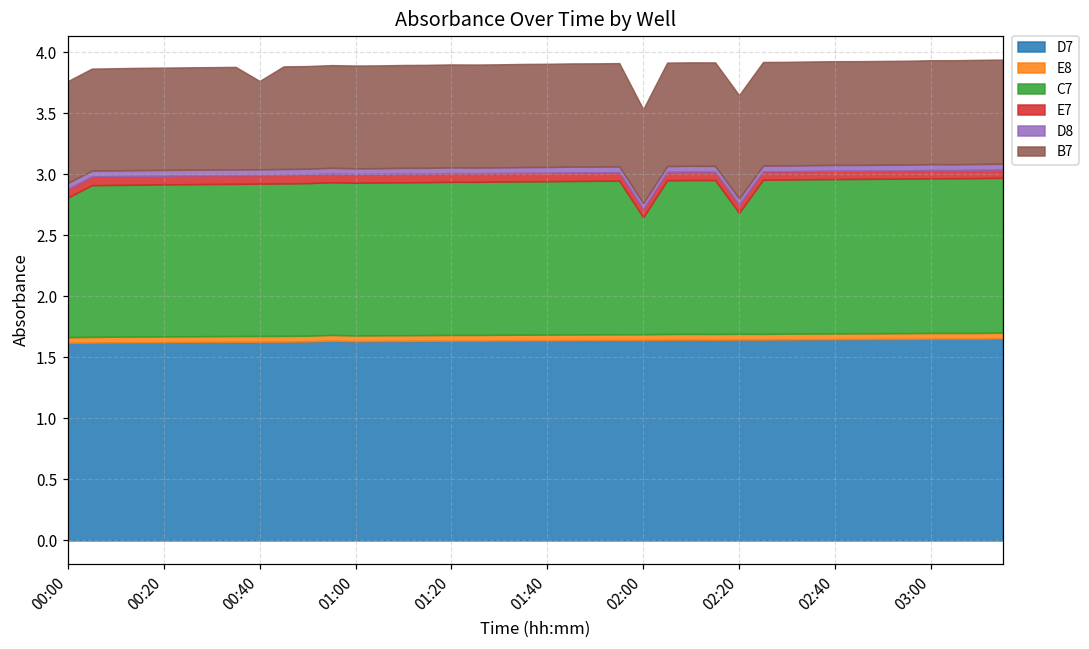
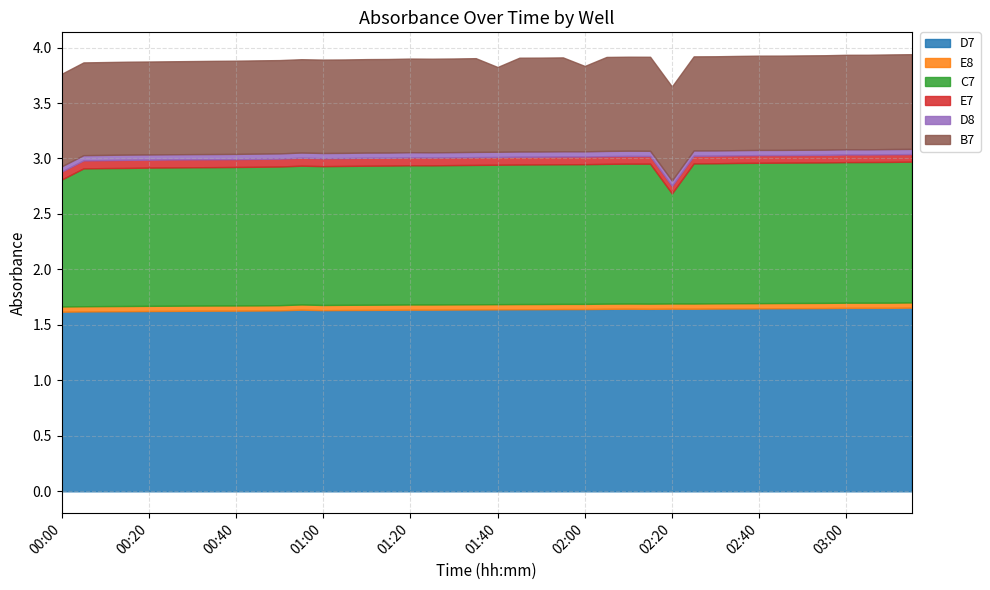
  {
    "D7": {
      "00:00": 1.62,
      "00:20": 1.62,
      "00:40": 1.63,
      "01:00": 1.63,
      "01:20": 1.64,
      "01:40": 1.64,
      "02:00": 1.64,
      "02:20": 1.65,
      "02:40": 1.65,
      "03:00": 1.65
    },
    "E8": {
      "00:00": 0.05,
      "00:20": 0.05,
      "00:40": 0.05,
      "01:00": 0.05,
      "01:20": 0.05,
      "01:40": 0.05,
      "02:00": 0.05,
      "02:20": 0.05,
      "02:40": 0.05,
      "03:00": 0.05
    },
    "C7": {
      "00:00": 1.14,
      "00:20": 1.25,
      "00:40": 1.25,
      "01:00": 1.25,
      "01:20": 1.25,
      "01:40": 1.26,
-     "02:00": 0.96,
+     "02:00": 1.26,
      "02:20": 0.99,
      "02:40": 1.27,
      "03:00": 1.27
    },
    "E7": {
      "00:00": 0.07,
      "00:20": 0.07,
      "00:40": 0.07,
      "01:00": 0.07,
      "01:20": 0.07,
      "01:40": 0.07,
      "02:00": 0.07,
      "02:20": 0.07,
      "02:40": 0.07,
      "03:00": 0.07
    },
    "D8": {
      "00:00": 0.05,
      "00:20": 0.05,
      "00:40": 0.05,
      "01:00": 0.05,
      "01:20": 0.05,
      "01:40": 0.05,
      "02:00": 0.05,
      "02:20": 0.05,
      "02:40": 0.05,
      "03:00": 0.05
    },
    "B7": {
      "00:00": 0.83,
      "00:20": 0.84,
-     "00:40": 0.72,
+     "00:40": 0.84,
      "01:00": 0.84,
      "01:20": 0.84,
-     "01:40": 0.84,
+     "01:40": 0.76,
      "02:00": 0.77,
      "02:20": 0.85,
      "02:40": 0.85,
      "03:00": 0.85
    }
  }
